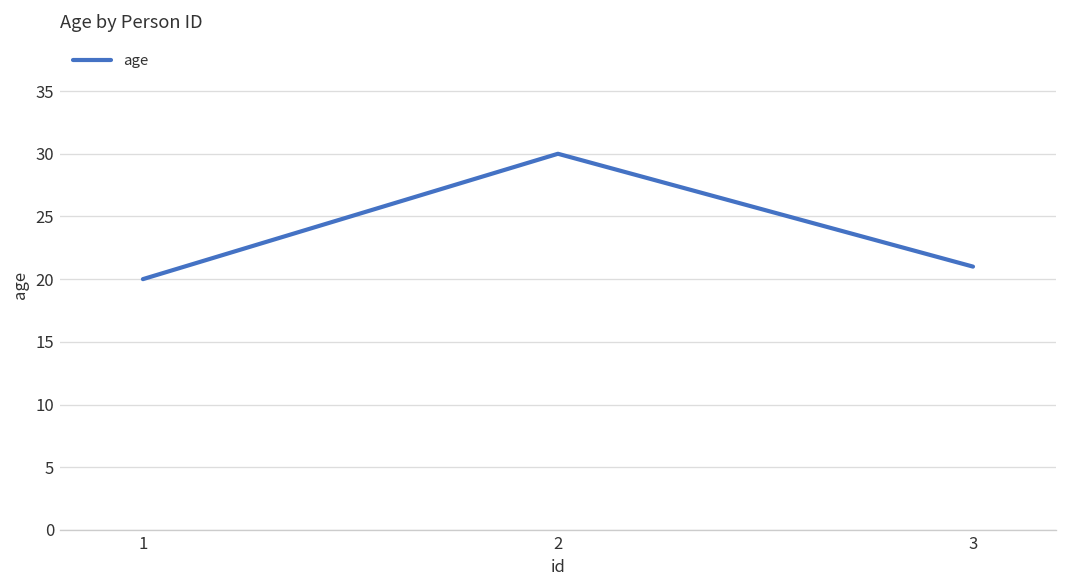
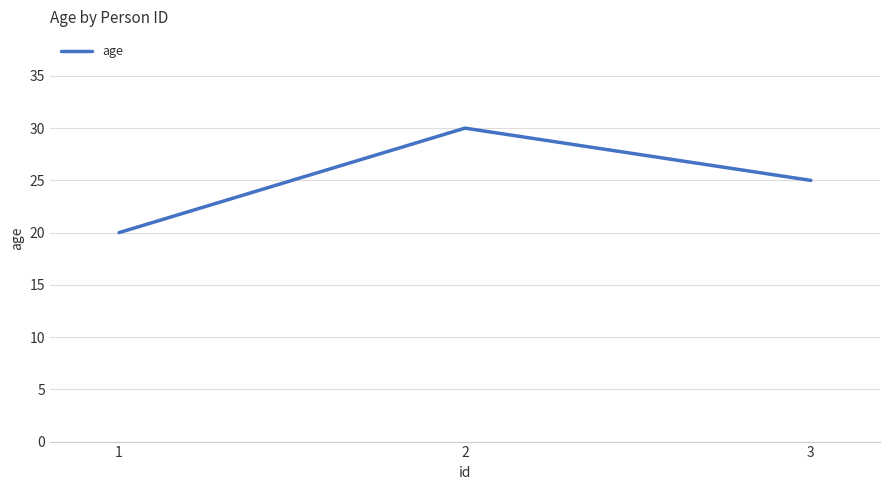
  {
    "1": 20,
    "2": 30,
-   "3": 21
+   "3": 25
  }
